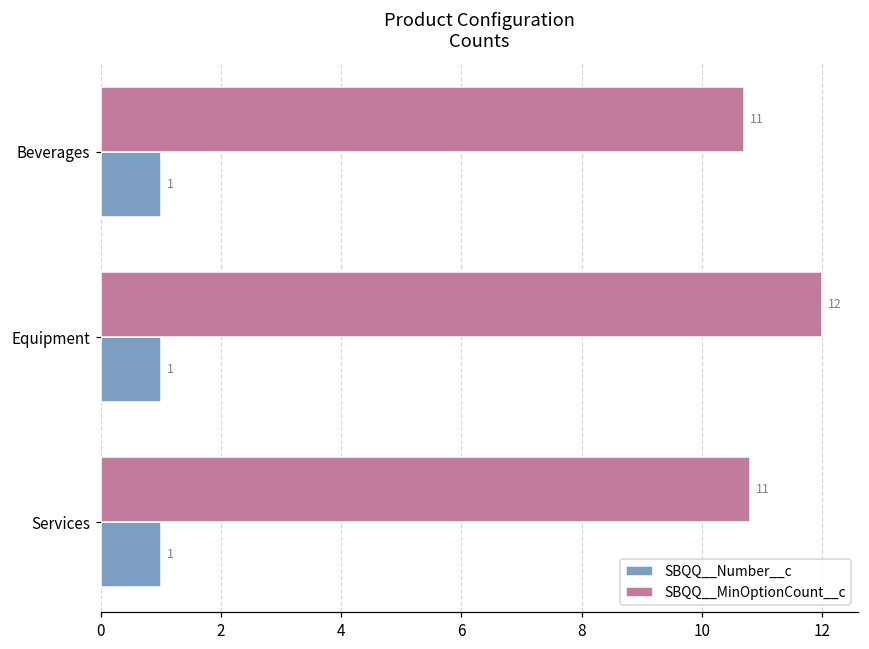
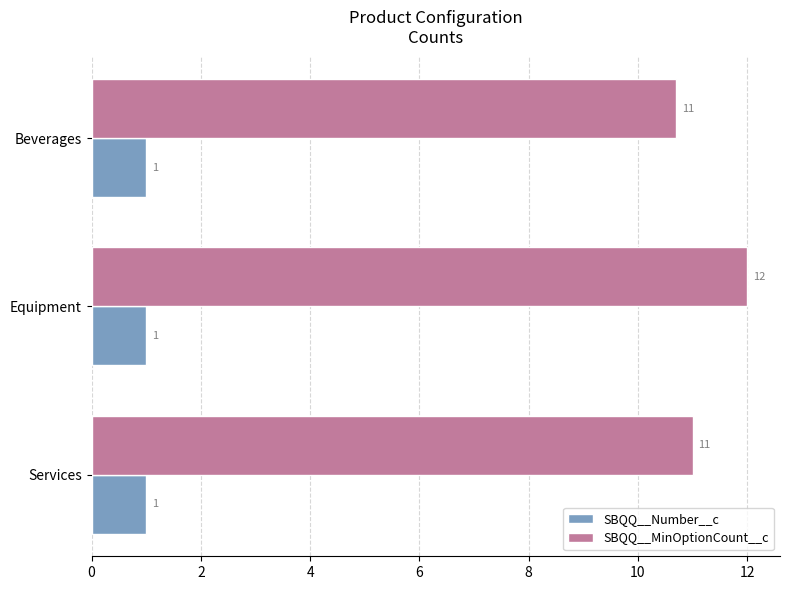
  {
    "SBQQ__Number__c": {
      "Beverages": 1,
      "Equipment": 1,
      "Services": 1
    },
    "SBQQ__MinOptionCount__c": {
-     "Services": 10.8
+     "Services": 11.0
    }
  }
